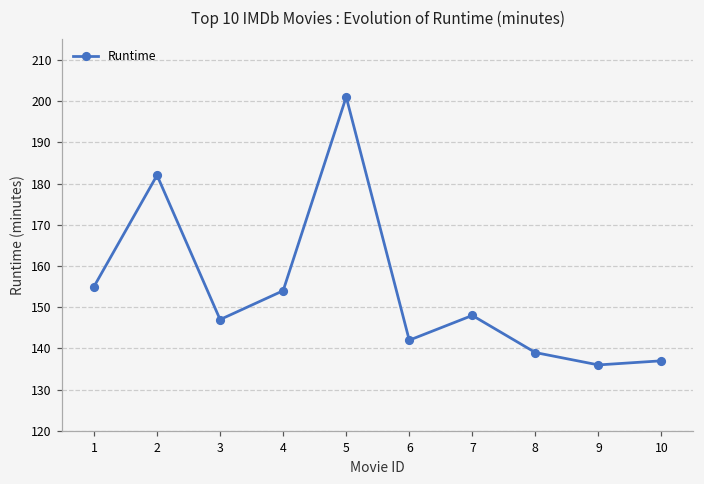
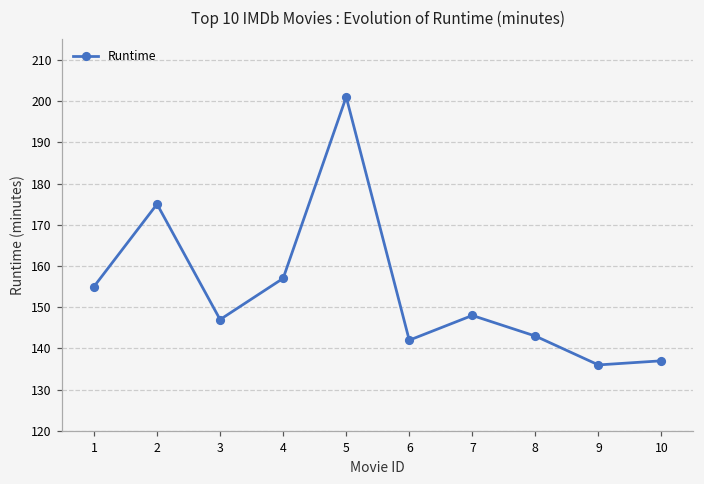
  {
    "1": 155,
-   "2": 182,
+   "2": 175,
    "3": 147,
-   "4": 154,
+   "4": 157,
    "5": 201,
    "6": 142,
    "7": 148,
-   "8": 139,
+   "8": 143,
    "9": 136,
    "10": 137
  }
